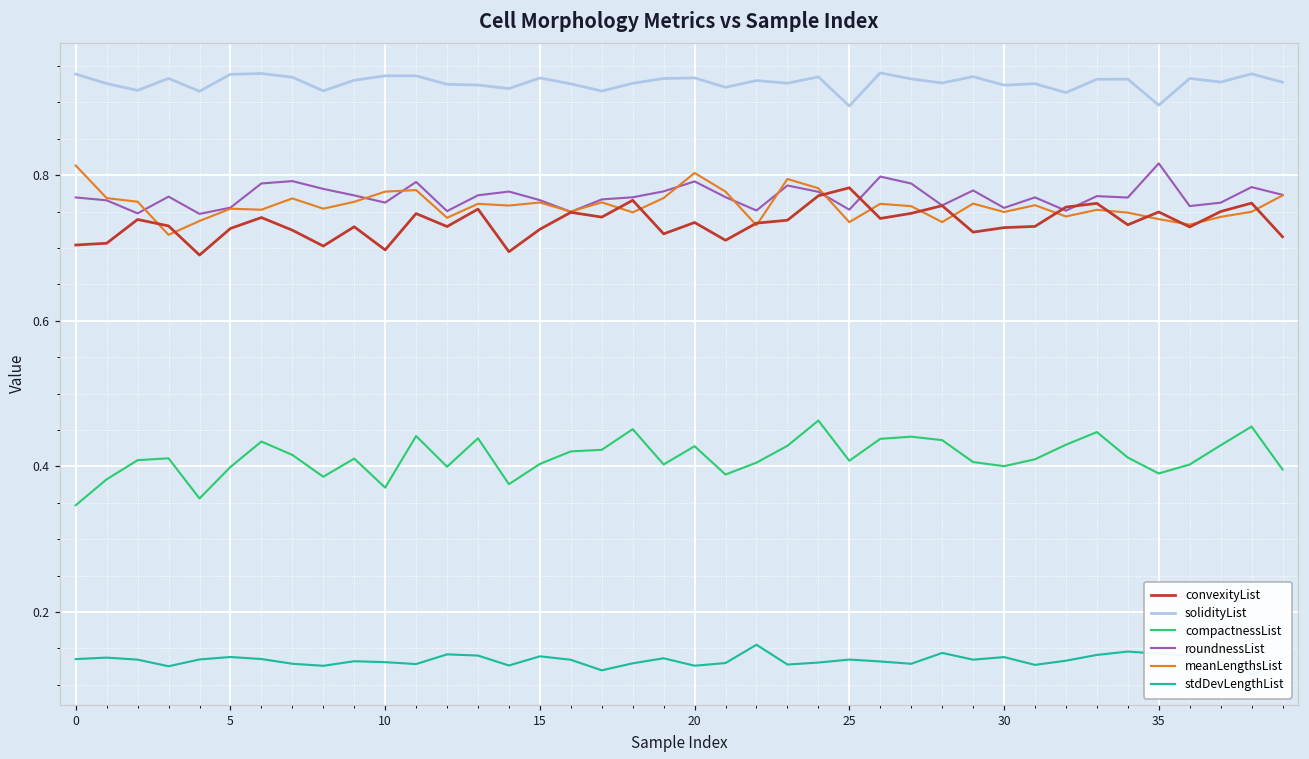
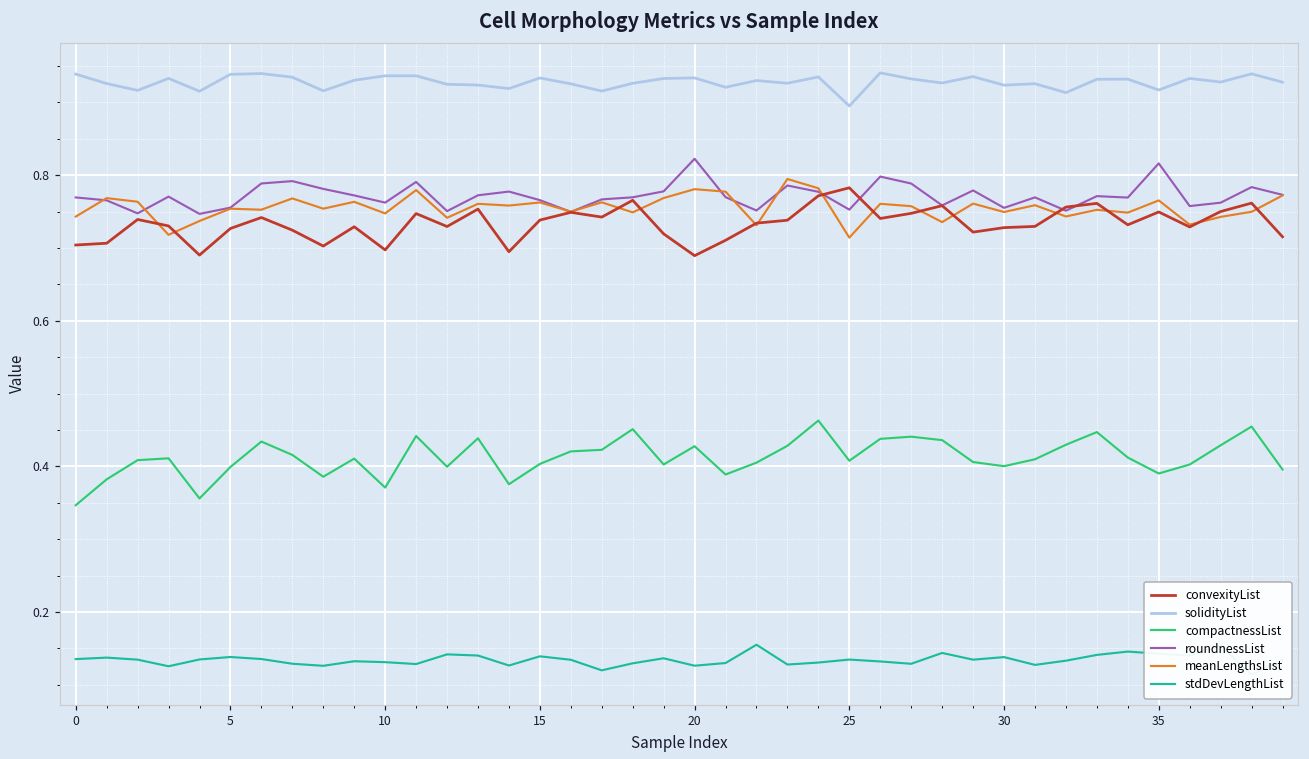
  {
    "convexityList": {
      "0": 0.70,
      "5": 0.73,
      "10": 0.70,
-     "15": 0.73,
-     "20": 0.74,
+     "15": 0.74,
+     "20": 0.69,
      "25": 0.78,
      "30": 0.73,
      "35": 0.75
    },
    "solidityList": {
      "0": 0.94,
      "5": 0.94,
      "10": 0.94,
      "15": 0.93,
      "20": 0.93,
      "25": 0.90,
      "30": 0.92,
-     "35": 0.90
+     "35": 0.92
    },
    "roundnessList": {
      "0": 0.77,
      "10": 0.76,
-     "20": 0.79,
+     "20": 0.82,
      "25": 0.75,
      "30": 0.76,
      "35": 0.82
    },
    "meanLengthsList": {
-     "0": 0.81,
-     "10": 0.78,
-     "20": 0.80,
-     "25": 0.74,
+     "0": 0.74,
+     "10": 0.75,
+     "20": 0.78,
+     "25": 0.71,
      "30": 0.75,
-     "35": 0.74
+     "35": 0.77
    }
  }
